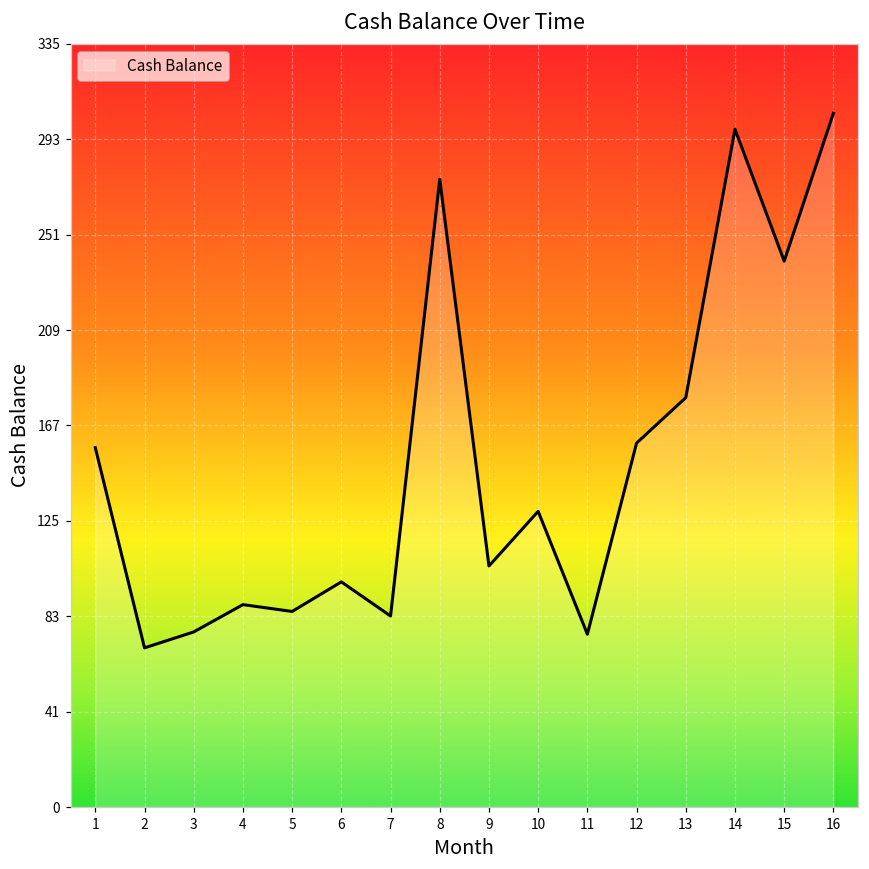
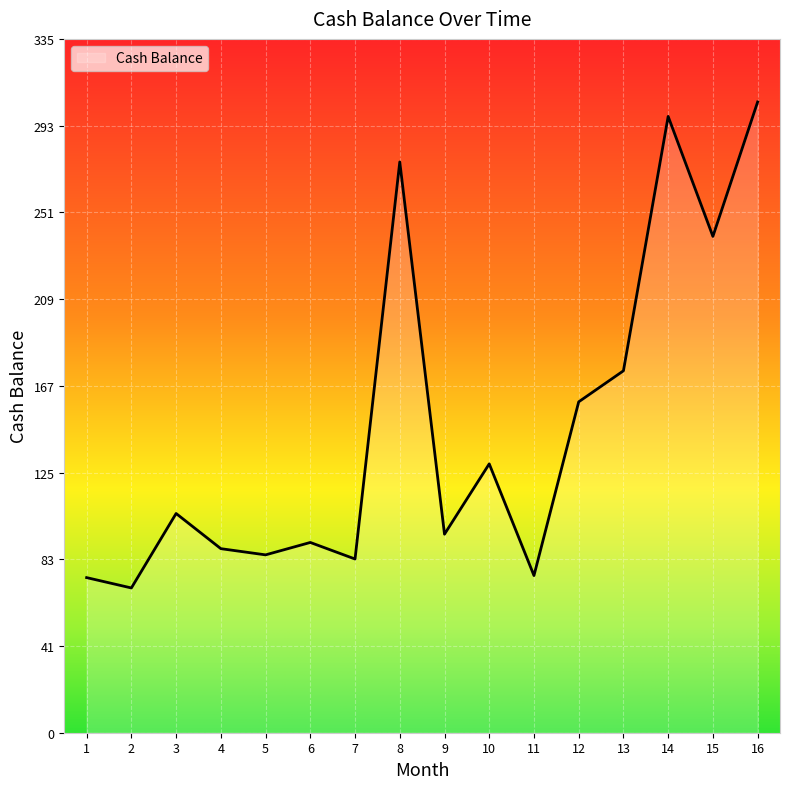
  {
-   "1": 158,
+   "1": 75,
    "2": 70,
-   "3": 77,
+   "3": 106,
    "4": 89,
    "5": 86,
-   "6": 99,
+   "6": 92,
    "7": 84,
    "8": 276,
-   "9": 106,
+   "9": 96,
    "10": 130,
    "11": 76,
    "12": 160,
-   "13": 180,
+   "13": 175,
    "14": 298,
    "15": 240,
    "16": 305
  }
